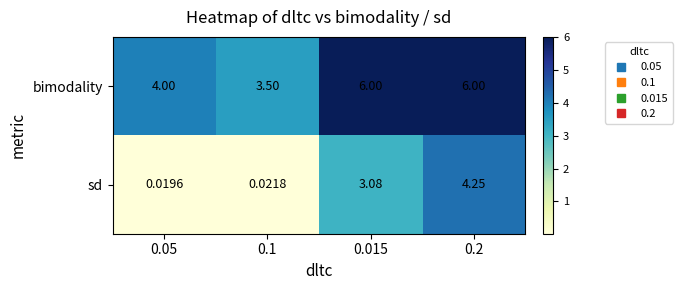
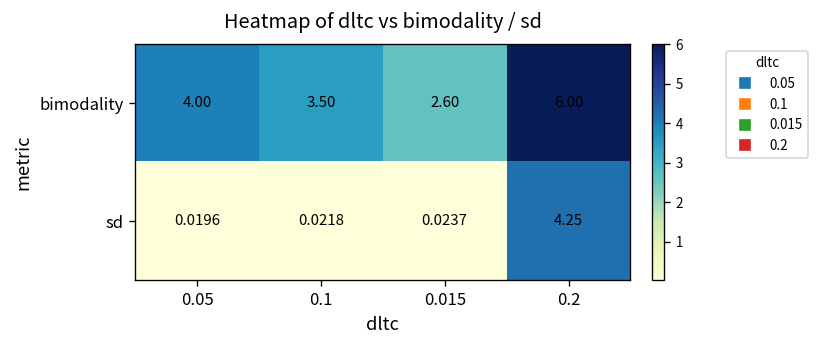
  {
    "bimodality": {
      "0.05": 4.00,
      "0.1": 3.50,
-     "0.015": 6.00,
+     "0.015": 2.60,
      "0.2": 6.00
    },
    "sd": {
      "0.05": 0.0196,
      "0.1": 0.0218,
-     "0.015": 3.08,
+     "0.015": 0.0237,
      "0.2": 4.25
    }
  }
